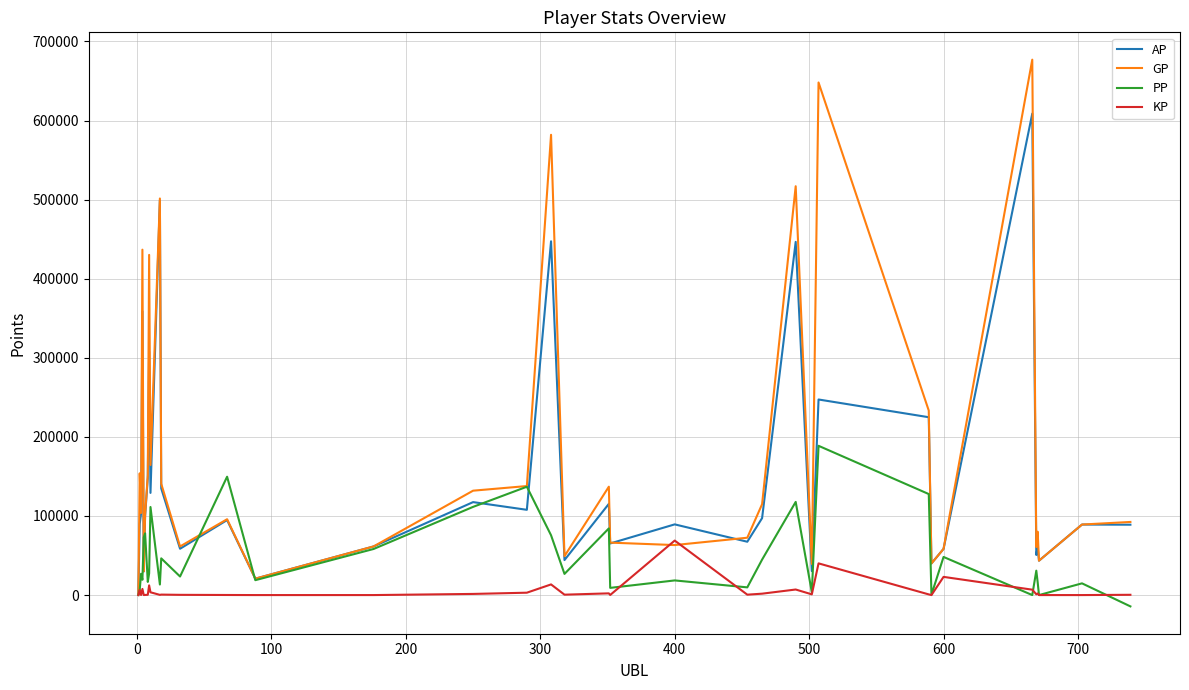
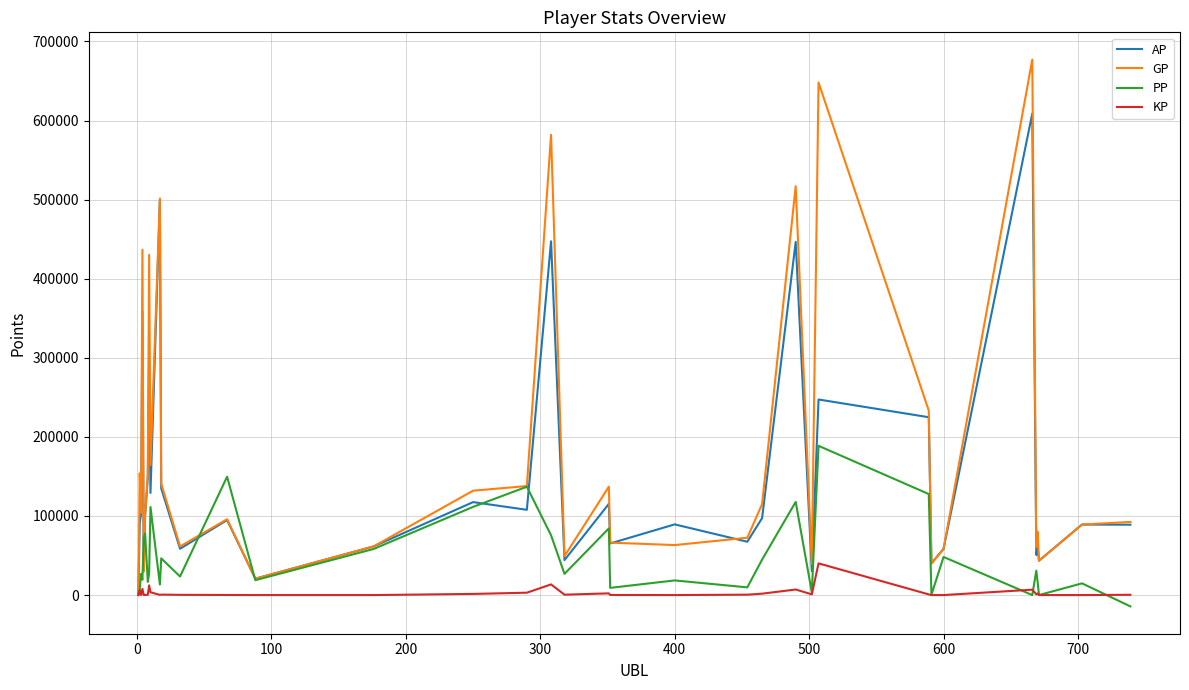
  {
    "AP": {
      "400": 90000
    },
    "GP": {
      "400": 60000
    },
    "PP": {
      "400": 20000,
      "600": 50000
    },
    "KP": {
-     "400": 70000,
-     "600": 20000
+     "400": 0,
+     "600": 0
    }
  }
